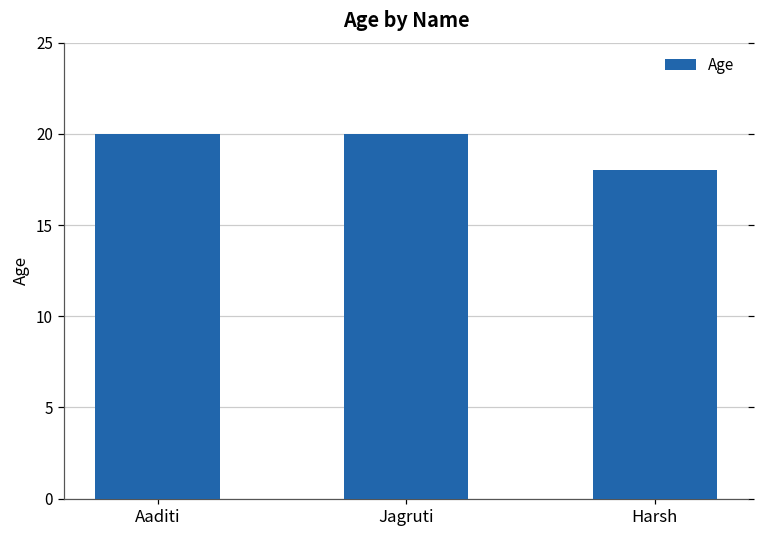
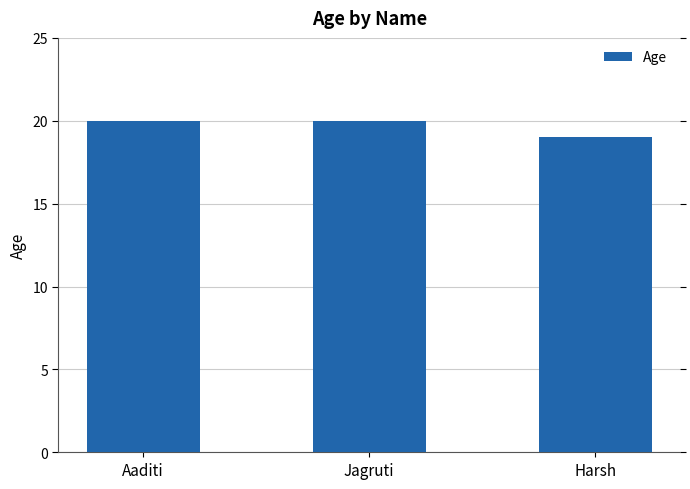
  {
    "Aaditi": 20,
    "Jagruti": 20,
-   "Harsh": 18
+   "Harsh": 19
  }
